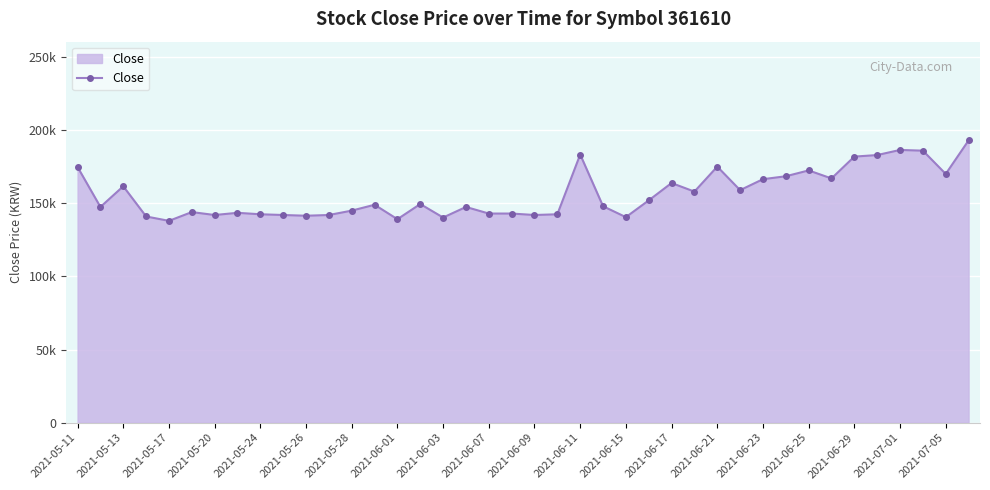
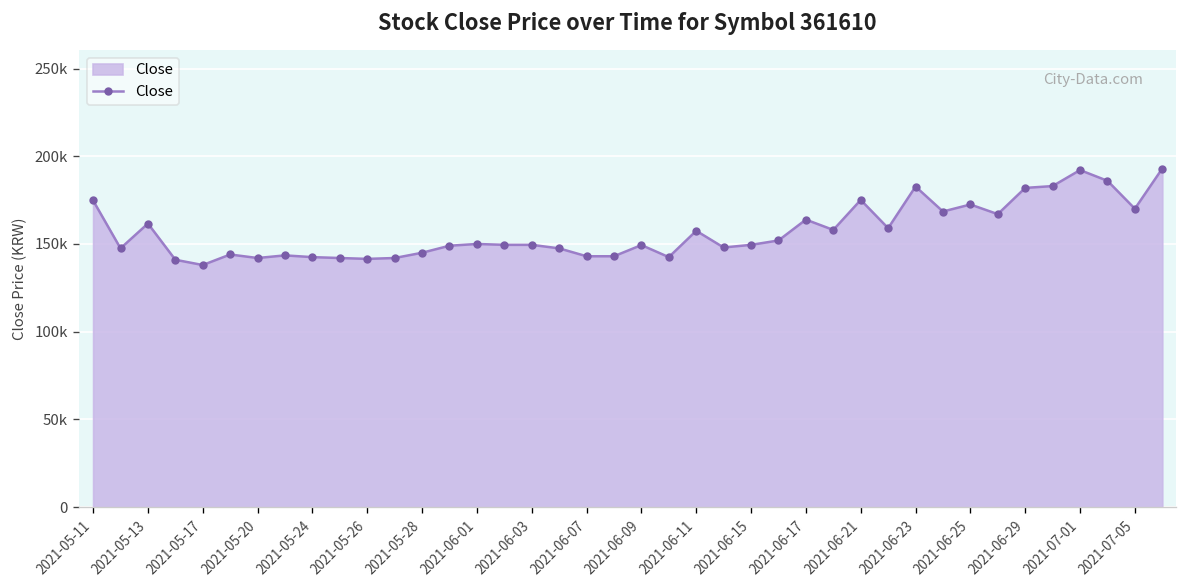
  {
    "2021-05-11": 175000,
    "2021-05-13": 162000,
    "2021-05-17": 138000,
    "2021-05-20": 142000,
    "2021-05-24": 143000,
    "2021-05-26": 142000,
    "2021-05-28": 145000,
-   "2021-06-01": 139000,
-   "2021-06-03": 140000,
+   "2021-06-01": 150000,
+   "2021-06-03": 150000,
    "2021-06-07": 143000,
-   "2021-06-09": 142000,
-   "2021-06-11": 183000,
-   "2021-06-15": 141000,
+   "2021-06-09": 149000,
+   "2021-06-11": 158000,
+   "2021-06-15": 150000,
    "2021-06-17": 164000,
    "2021-06-21": 175000,
-   "2021-06-23": 167000,
+   "2021-06-23": 183000,
    "2021-06-25": 173000,
    "2021-06-29": 182000,
-   "2021-07-01": 187000,
+   "2021-07-01": 192000,
    "2021-07-05": 170000
  }
